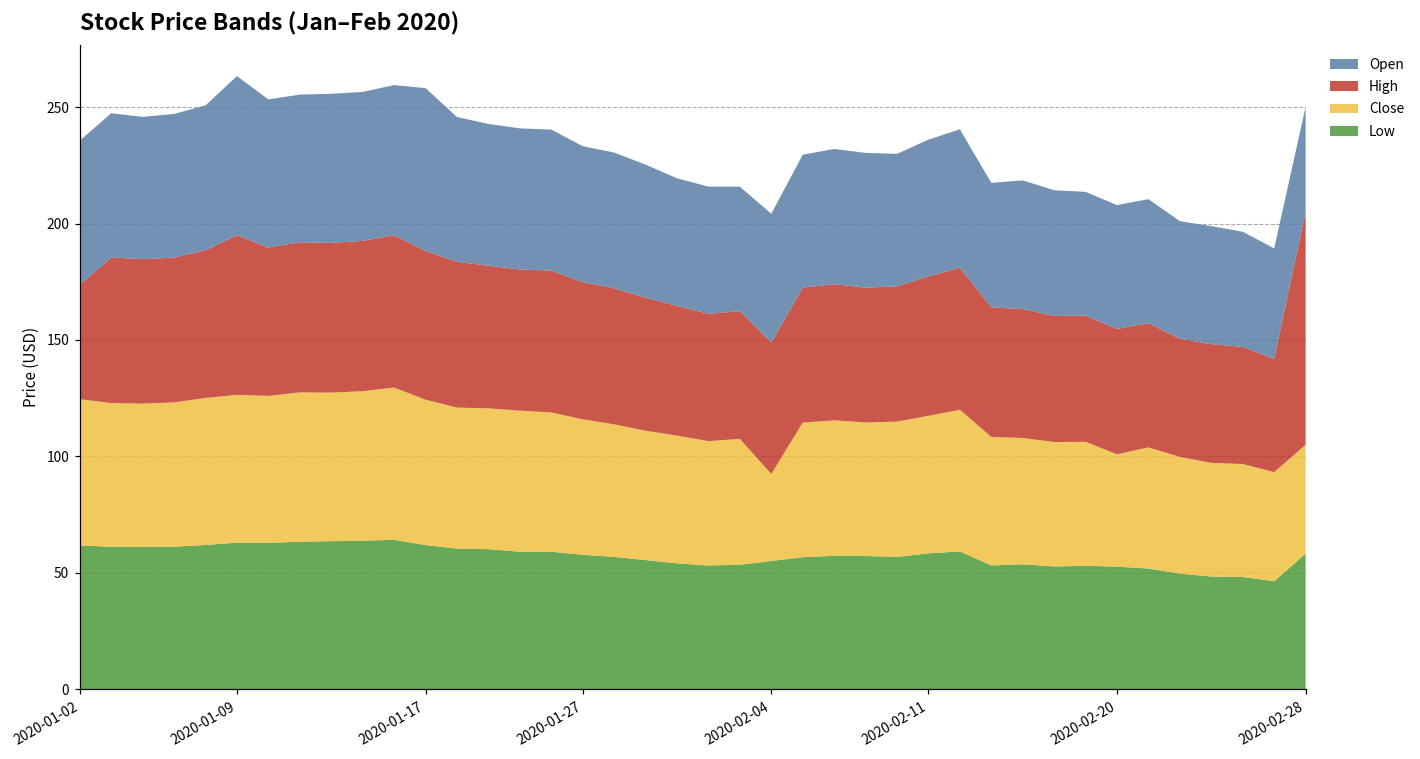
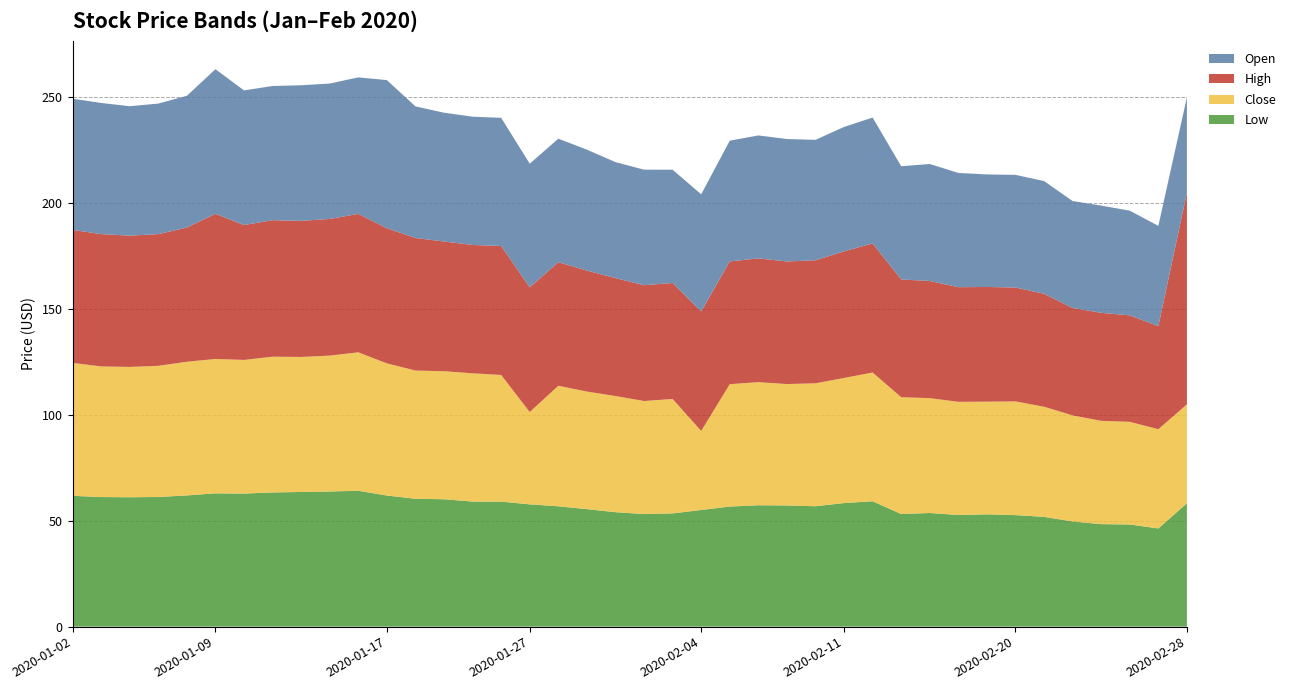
  {
    "Low": {
      "2020-01-02": 62,
      "2020-01-09": 63,
      "2020-01-17": 62,
      "2020-01-27": 58,
      "2020-02-04": 55,
      "2020-02-11": 58,
      "2020-02-20": 53,
      "2020-02-28": 58
    },
    "Close": {
      "2020-01-02": 63,
      "2020-01-09": 63,
      "2020-01-17": 62,
-     "2020-01-27": 58,
+     "2020-01-27": 44,
      "2020-02-04": 37,
      "2020-02-11": 59,
-     "2020-02-20": 48,
+     "2020-02-20": 54,
      "2020-02-28": 47
    },
    "High": {
-     "2020-01-02": 49,
+     "2020-01-02": 63,
      "2020-01-09": 69,
      "2020-01-17": 64,
      "2020-01-27": 59,
      "2020-02-04": 56,
      "2020-02-11": 60,
      "2020-02-20": 54,
      "2020-02-28": 100
    },
    "Open": {
      "2020-01-02": 62,
      "2020-01-09": 68,
      "2020-01-17": 70,
      "2020-01-27": 58,
      "2020-02-04": 55,
      "2020-02-11": 59,
      "2020-02-20": 53,
      "2020-02-28": 45
    }
  }
